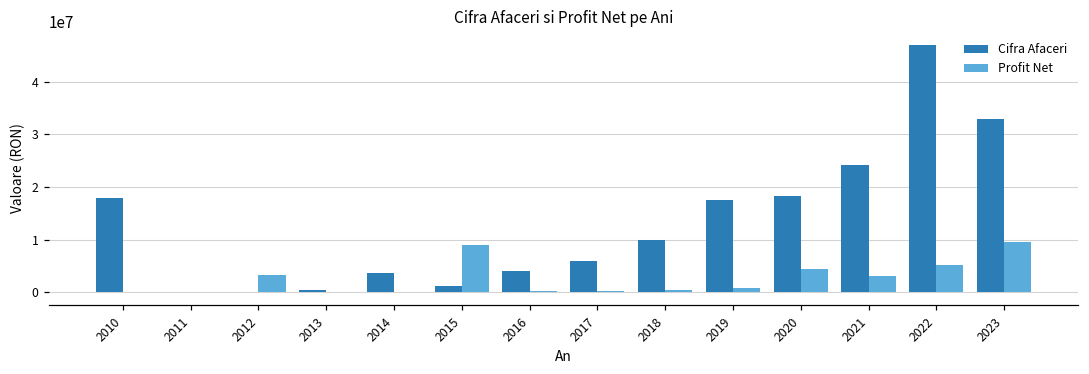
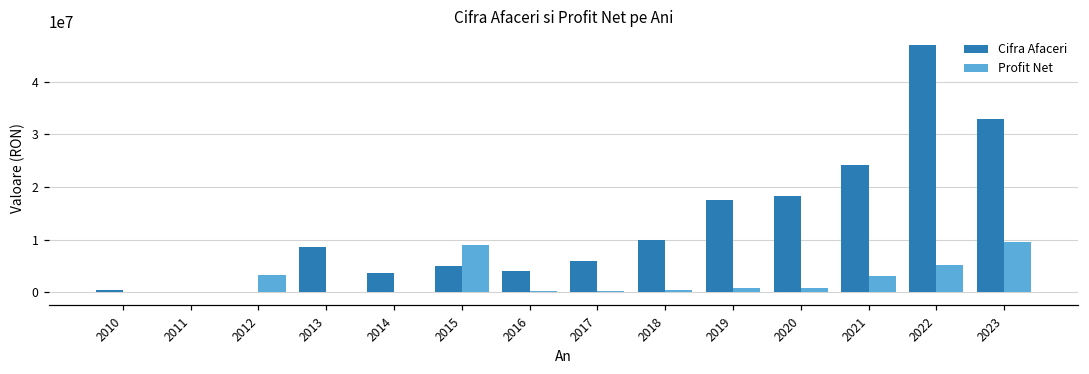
  {
    "Cifra Afaceri": {
-     "2010": 18000000,
-     "2013": 0,
+     "2010": 0,
+     "2013": 9000000,
      "2014": 4000000,
-     "2015": 1000000,
+     "2015": 5000000,
      "2016": 4000000,
      "2017": 6000000,
      "2018": 10000000,
      "2019": 17000000,
      "2020": 18000000,
      "2021": 24000000,
      "2022": 47000000,
      "2023": 33000000
    },
    "Profit Net": {
      "2012": 3000000,
      "2015": 9000000,
      "2019": 1000000,
-     "2020": 4000000,
+     "2020": 1000000,
      "2021": 3000000,
      "2022": 5000000,
      "2023": 9000000
    }
  }
